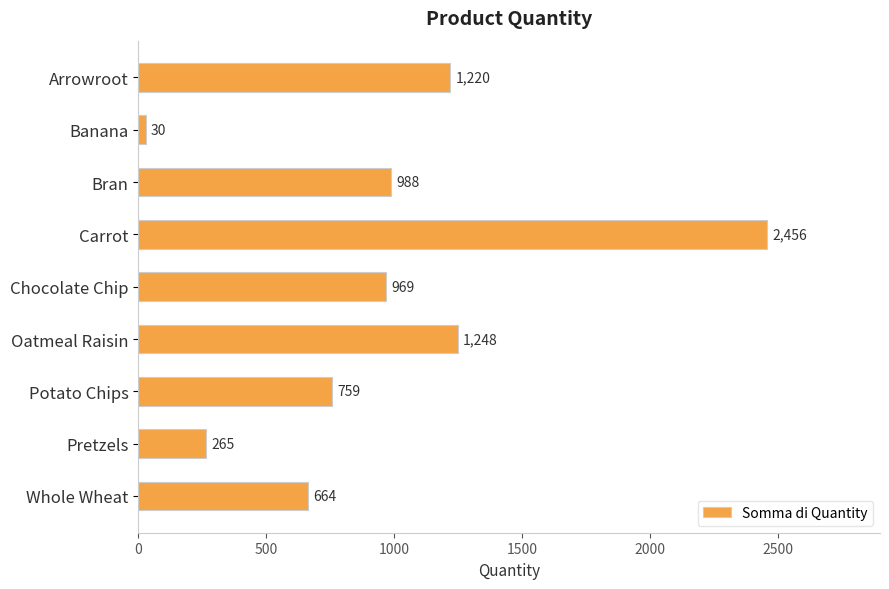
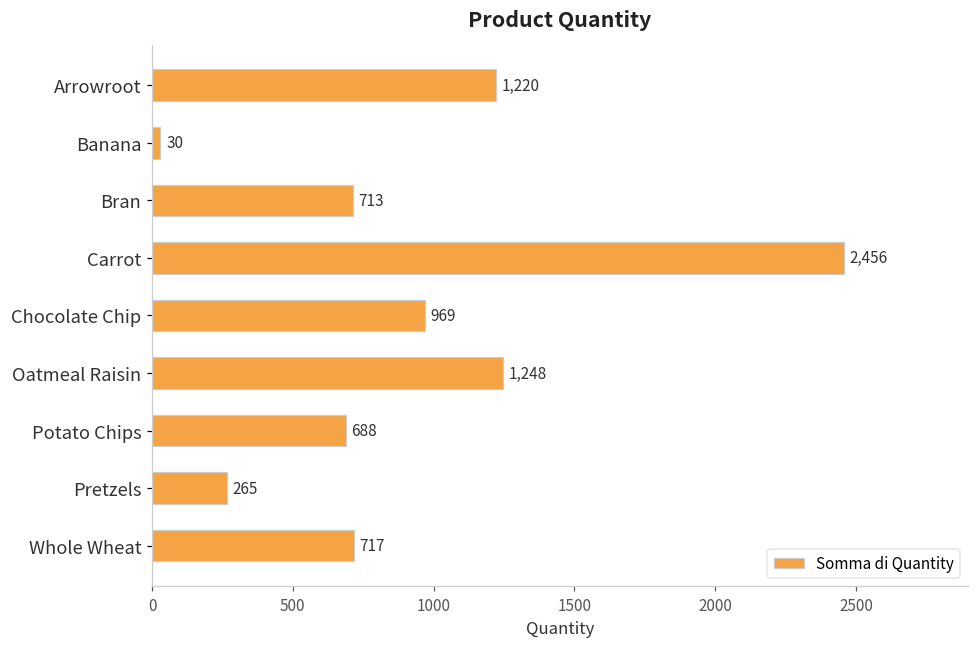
  {
    "Arrowroot": "1,220",
    "Banana": "30",
-   "Bran": "988",
+   "Bran": "713",
    "Carrot": "2,456",
    "Chocolate Chip": "969",
    "Oatmeal Raisin": "1,248",
-   "Potato Chips": "759",
+   "Potato Chips": "688",
    "Pretzels": "265",
-   "Whole Wheat": "664"
+   "Whole Wheat": "717"
  }
